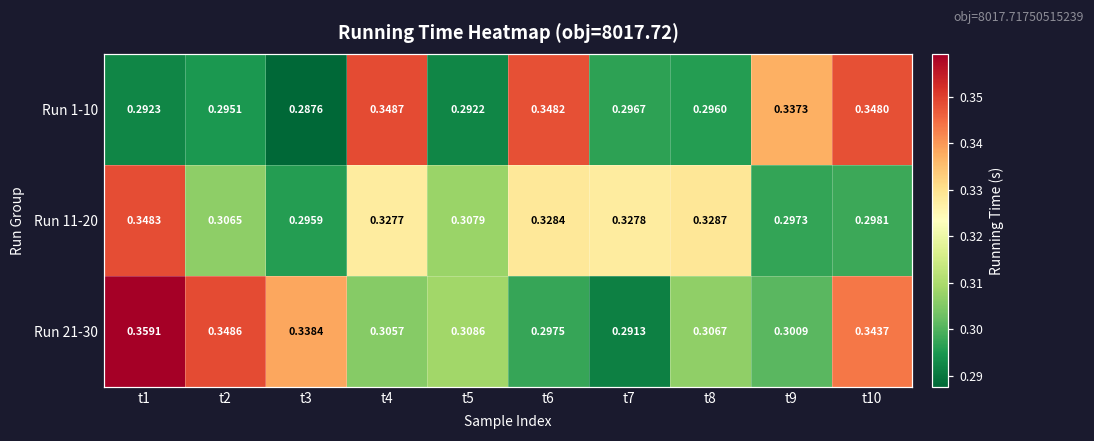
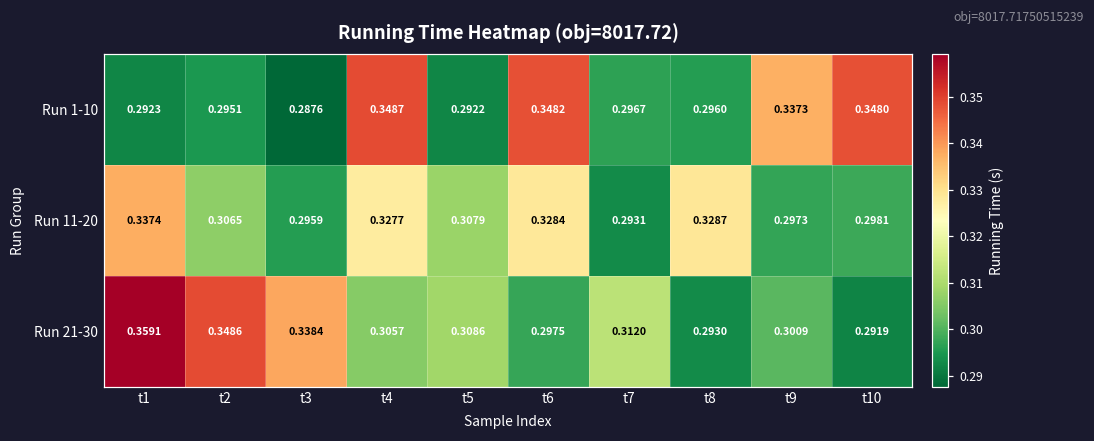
  {
    "Run 1-10": {
      "t1": 0.2923,
      "t2": 0.2951,
      "t3": 0.2876,
      "t4": 0.3487,
      "t5": 0.2922,
      "t6": 0.3482,
      "t7": 0.2967,
      "t8": 0.2960,
      "t9": 0.3373,
      "t10": 0.3480
    },
    "Run 11-20": {
-     "t1": 0.3483,
+     "t1": 0.3374,
      "t2": 0.3065,
      "t3": 0.2959,
      "t4": 0.3277,
      "t5": 0.3079,
      "t6": 0.3284,
-     "t7": 0.3278,
+     "t7": 0.2931,
      "t8": 0.3287,
      "t9": 0.2973,
      "t10": 0.2981
    },
    "Run 21-30": {
      "t1": 0.3591,
      "t2": 0.3486,
      "t3": 0.3384,
      "t4": 0.3057,
      "t5": 0.3086,
      "t6": 0.2975,
-     "t7": 0.2913,
-     "t8": 0.3067,
+     "t7": 0.3120,
+     "t8": 0.2930,
      "t9": 0.3009,
-     "t10": 0.3437
+     "t10": 0.2919
    }
  }
